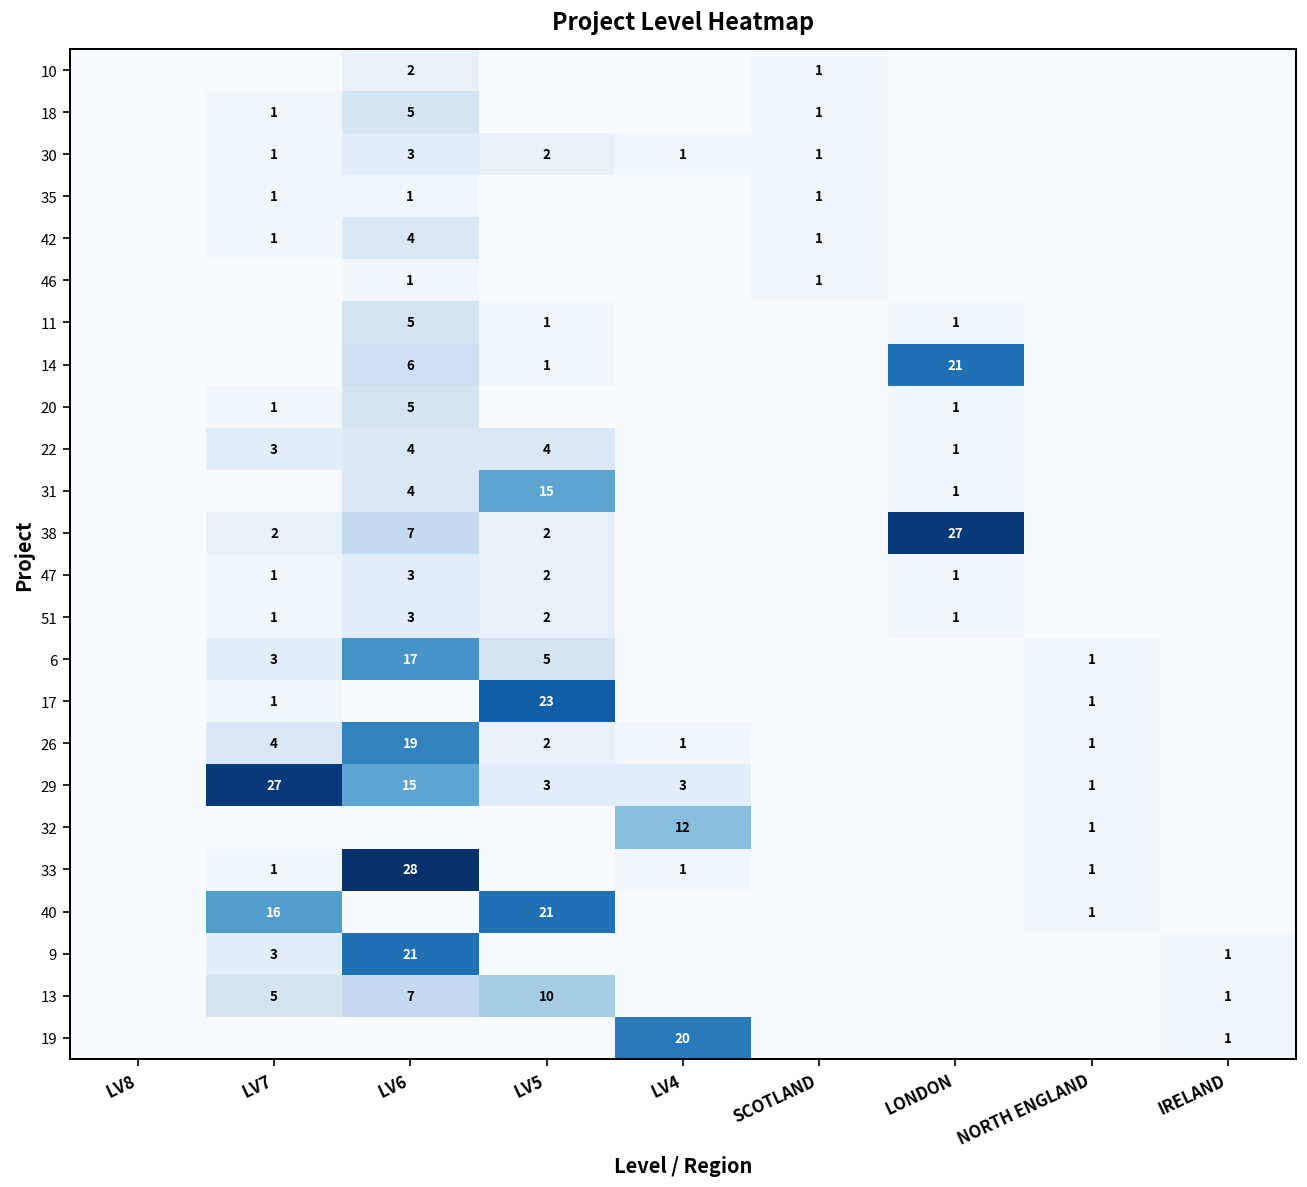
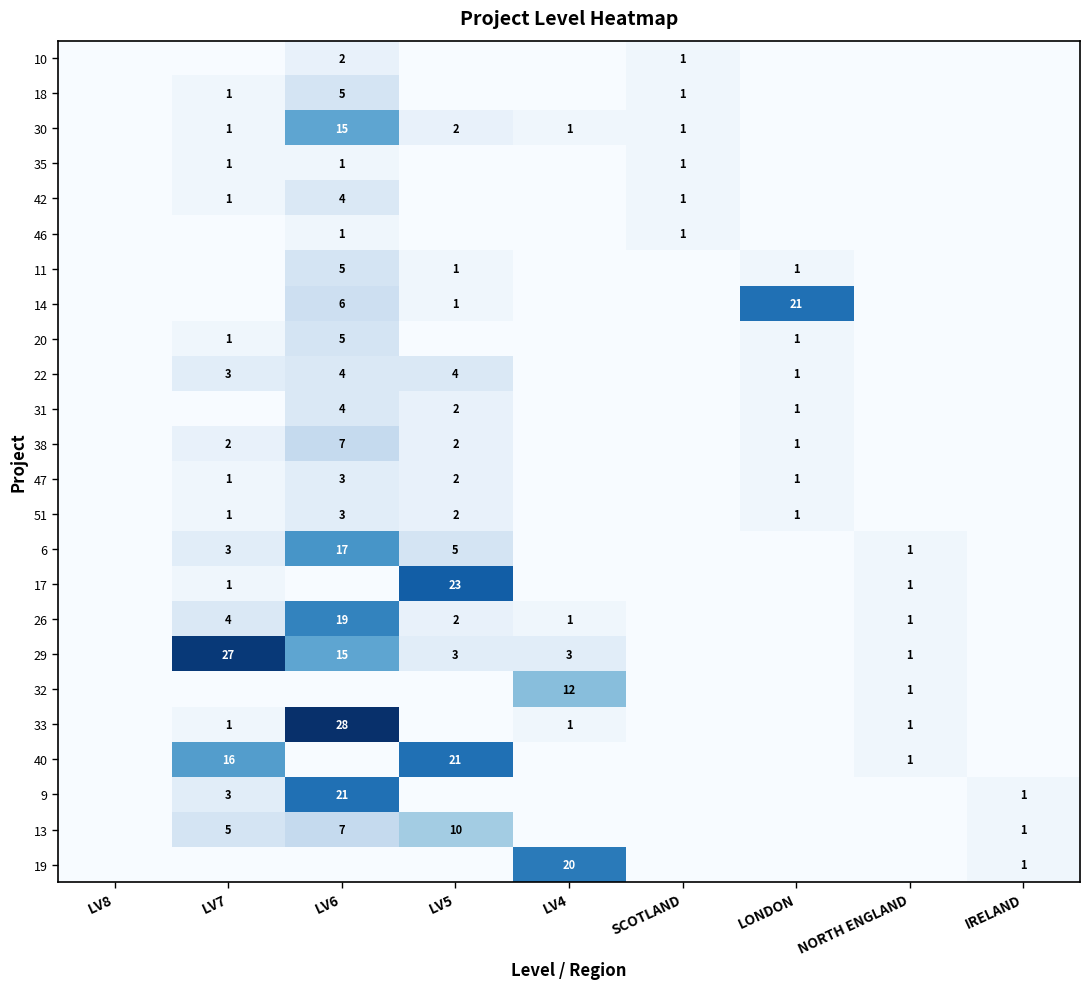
  {
    "10": {
      "LV6": 2,
      "SCOTLAND": 1
    },
    "18": {
      "LV7": 1,
      "LV6": 5,
      "SCOTLAND": 1
    },
    "30": {
      "LV7": 1,
-     "LV6": 3,
+     "LV6": 15,
      "LV5": 2,
      "LV4": 1,
      "SCOTLAND": 1
    },
    "35": {
      "LV7": 1,
      "LV6": 1,
      "SCOTLAND": 1
    },
    "42": {
      "LV7": 1,
      "LV6": 4,
      "SCOTLAND": 1
    },
    "46": {
      "LV6": 1,
      "SCOTLAND": 1
    },
    "11": {
      "LV6": 5,
      "LV5": 1,
      "LONDON": 1
    },
    "14": {
      "LV6": 6,
      "LV5": 1,
      "LONDON": 21
    },
    "20": {
      "LV7": 1,
      "LV6": 5,
      "LONDON": 1
    },
    "22": {
      "LV7": 3,
      "LV6": 4,
      "LV5": 4,
      "LONDON": 1
    },
    "31": {
      "LV6": 4,
-     "LV5": 15,
+     "LV5": 2,
      "LONDON": 1
    },
    "38": {
      "LV7": 2,
      "LV6": 7,
      "LV5": 2,
-     "LONDON": 27
+     "LONDON": 1
    },
    "47": {
      "LV7": 1,
      "LV6": 3,
      "LV5": 2,
      "LONDON": 1
    },
    "51": {
      "LV7": 1,
      "LV6": 3,
      "LV5": 2,
      "LONDON": 1
    },
    "6": {
      "LV7": 3,
      "LV6": 17,
      "LV5": 5,
      "NORTH ENGLAND": 1
    },
    "17": {
      "LV7": 1,
      "LV5": 23,
      "NORTH ENGLAND": 1
    },
    "26": {
      "LV7": 4,
      "LV6": 19,
      "LV5": 2,
      "LV4": 1,
      "NORTH ENGLAND": 1
    },
    "29": {
      "LV7": 27,
      "LV6": 15,
      "LV5": 3,
      "LV4": 3,
      "NORTH ENGLAND": 1
    },
    "32": {
      "LV4": 12,
      "NORTH ENGLAND": 1
    },
    "33": {
      "LV7": 1,
      "LV6": 28,
      "LV4": 1,
      "NORTH ENGLAND": 1
    },
    "40": {
      "LV7": 16,
      "LV5": 21,
      "NORTH ENGLAND": 1
    },
    "9": {
      "LV7": 3,
      "LV6": 21,
      "IRELAND": 1
    },
    "13": {
      "LV7": 5,
      "LV6": 7,
      "LV5": 10,
      "IRELAND": 1
    },
    "19": {
      "LV4": 20,
      "IRELAND": 1
    }
  }
